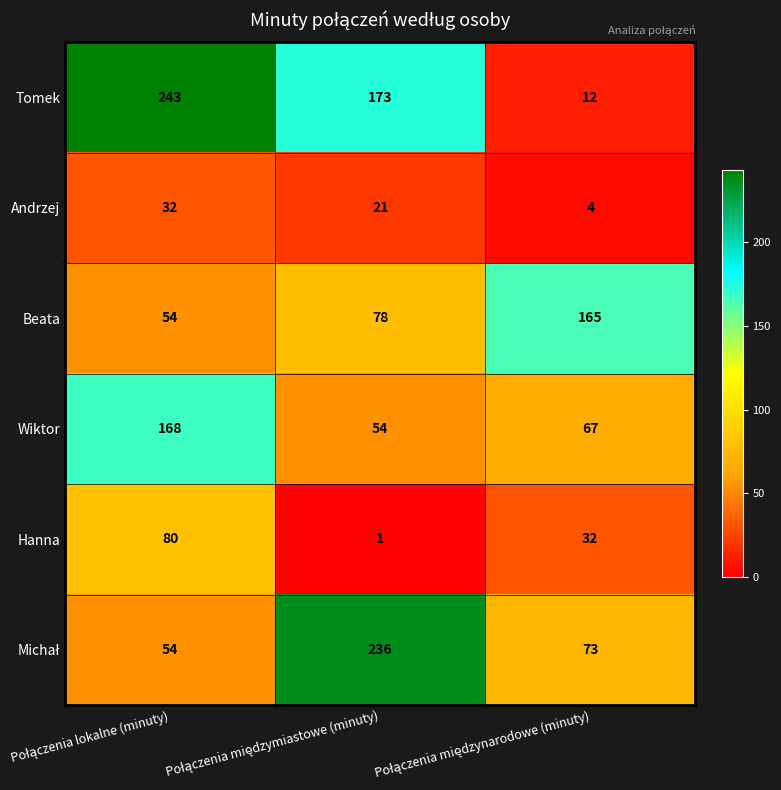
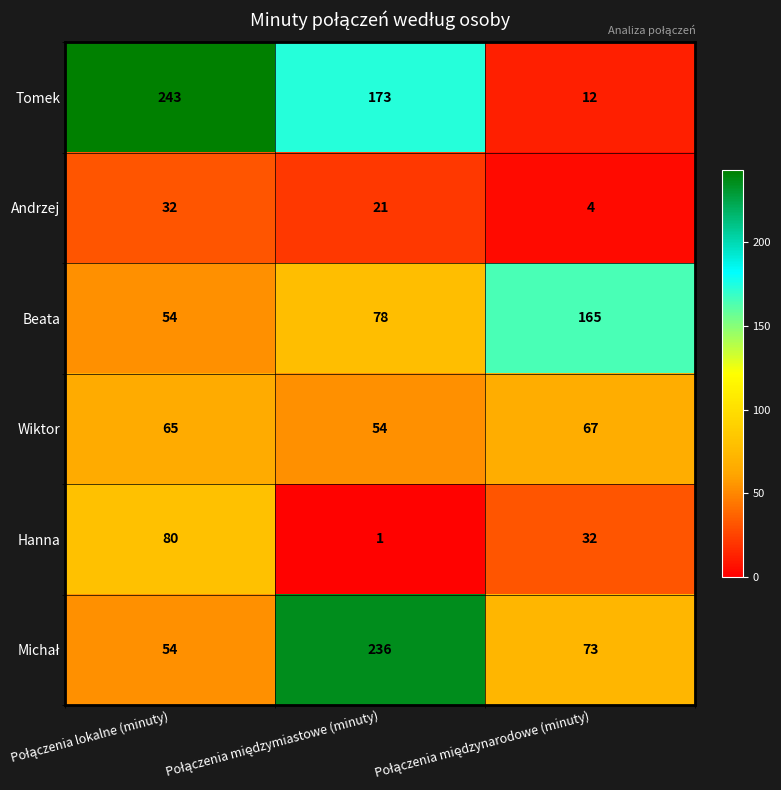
  {
    "Tomek": {
      "Połączenia lokalne (minuty)": 243,
      "Połączenia międzymiastowe (minuty)": 173,
      "Połączenia międzynarodowe (minuty)": 12
    },
    "Andrzej": {
      "Połączenia lokalne (minuty)": 32,
      "Połączenia międzymiastowe (minuty)": 21,
      "Połączenia międzynarodowe (minuty)": 4
    },
    "Beata": {
      "Połączenia lokalne (minuty)": 54,
      "Połączenia międzymiastowe (minuty)": 78,
      "Połączenia międzynarodowe (minuty)": 165
    },
    "Wiktor": {
-     "Połączenia lokalne (minuty)": 168,
+     "Połączenia lokalne (minuty)": 65,
      "Połączenia międzymiastowe (minuty)": 54,
      "Połączenia międzynarodowe (minuty)": 67
    },
    "Hanna": {
      "Połączenia lokalne (minuty)": 80,
      "Połączenia międzymiastowe (minuty)": 1,
      "Połączenia międzynarodowe (minuty)": 32
    },
    "Michał": {
      "Połączenia lokalne (minuty)": 54,
      "Połączenia międzymiastowe (minuty)": 236,
      "Połączenia międzynarodowe (minuty)": 73
    }
  }
